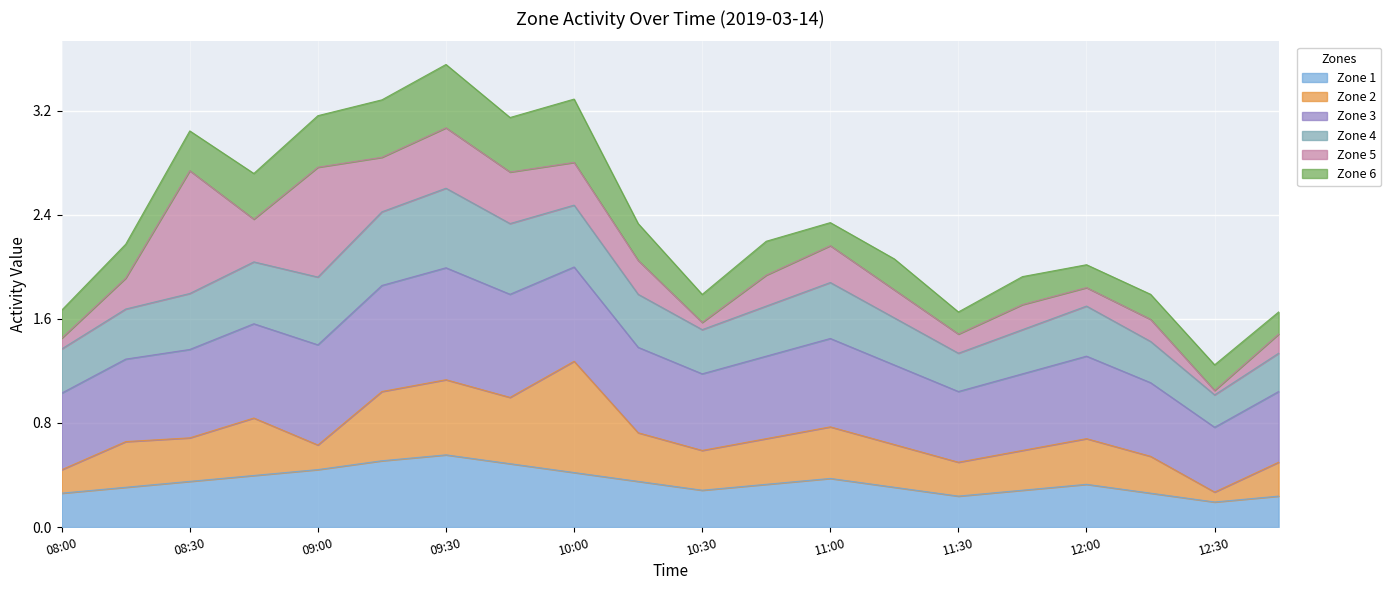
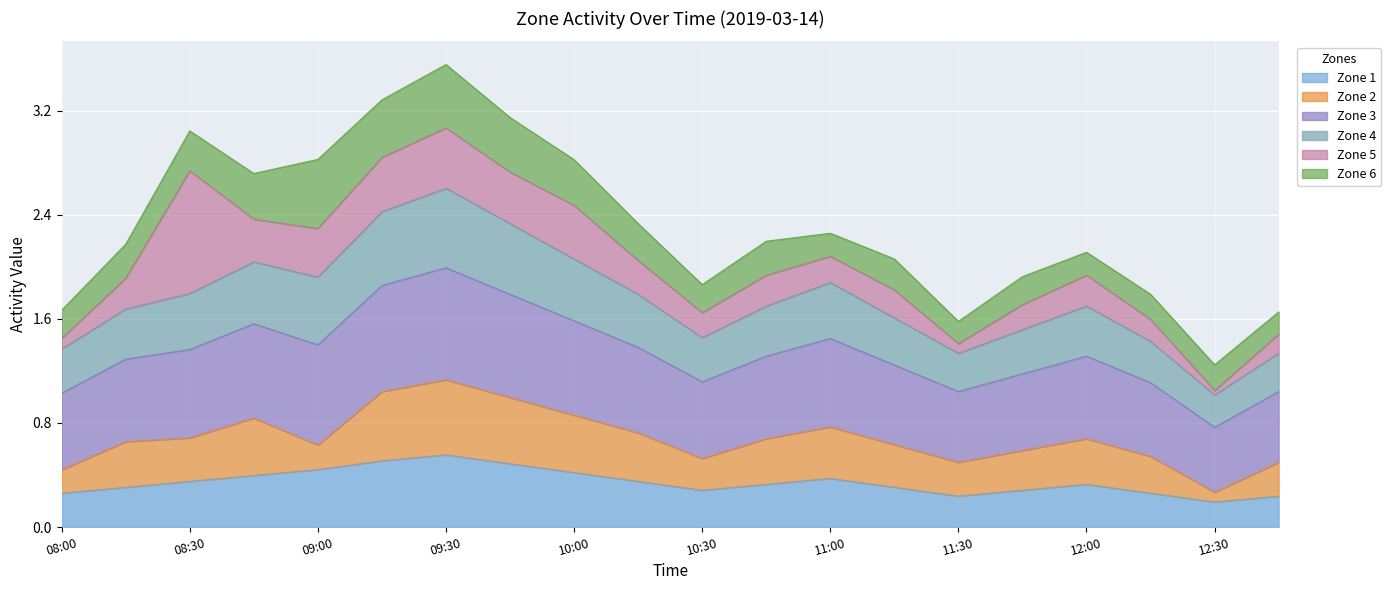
  {
    "Zone 2": {
      "08:00": 0.18,
      "08:30": 0.33,
      "09:00": 0.19,
      "09:30": 0.58,
-     "10:00": 0.86,
-     "10:30": 0.31,
+     "10:00": 0.44,
+     "10:30": 0.24,
      "11:00": 0.40,
      "11:30": 0.26,
      "12:00": 0.35,
      "12:30": 0.08
    },
    "Zone 5": {
      "08:00": 0.08,
      "08:30": 0.94,
-     "09:00": 0.84,
+     "09:00": 0.37,
      "09:30": 0.46,
-     "10:00": 0.33,
-     "10:30": 0.06,
-     "11:00": 0.28,
-     "11:30": 0.15,
-     "12:00": 0.14,
+     "10:00": 0.41,
+     "10:30": 0.19,
+     "11:00": 0.20,
+     "11:30": 0.07,
+     "12:00": 0.24,
      "12:30": 0.03
    },
    "Zone 6": {
      "08:00": 0.22,
      "08:30": 0.31,
-     "09:00": 0.40,
+     "09:00": 0.53,
      "09:30": 0.49,
-     "10:00": 0.49,
+     "10:00": 0.35,
      "10:30": 0.22,
      "11:00": 0.18,
      "11:30": 0.17,
      "12:00": 0.18,
      "12:30": 0.20
    }
  }
